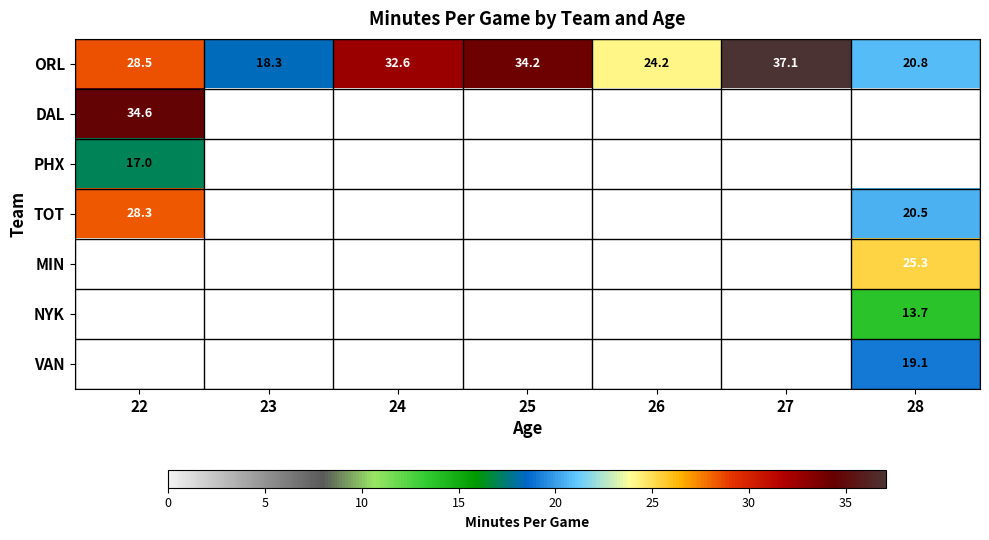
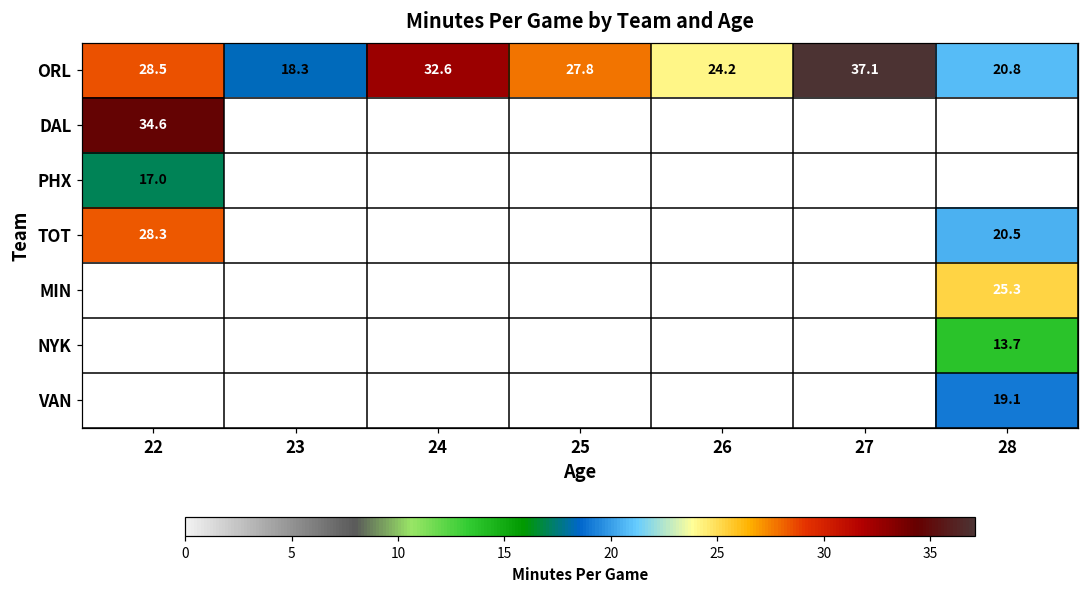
  {
    "ORL": {
      "22": 28.5,
      "23": 18.3,
      "24": 32.6,
-     "25": 34.2,
+     "25": 27.8,
      "26": 24.2,
      "27": 37.1,
      "28": 20.8
    },
    "DAL": {
      "22": 34.6
    },
    "PHX": {
      "22": 17.0
    },
    "TOT": {
      "22": 28.3,
      "28": 20.5
    },
    "MIN": {
      "28": 25.3
    },
    "NYK": {
      "28": 13.7
    },
    "VAN": {
      "28": 19.1
    }
  }
